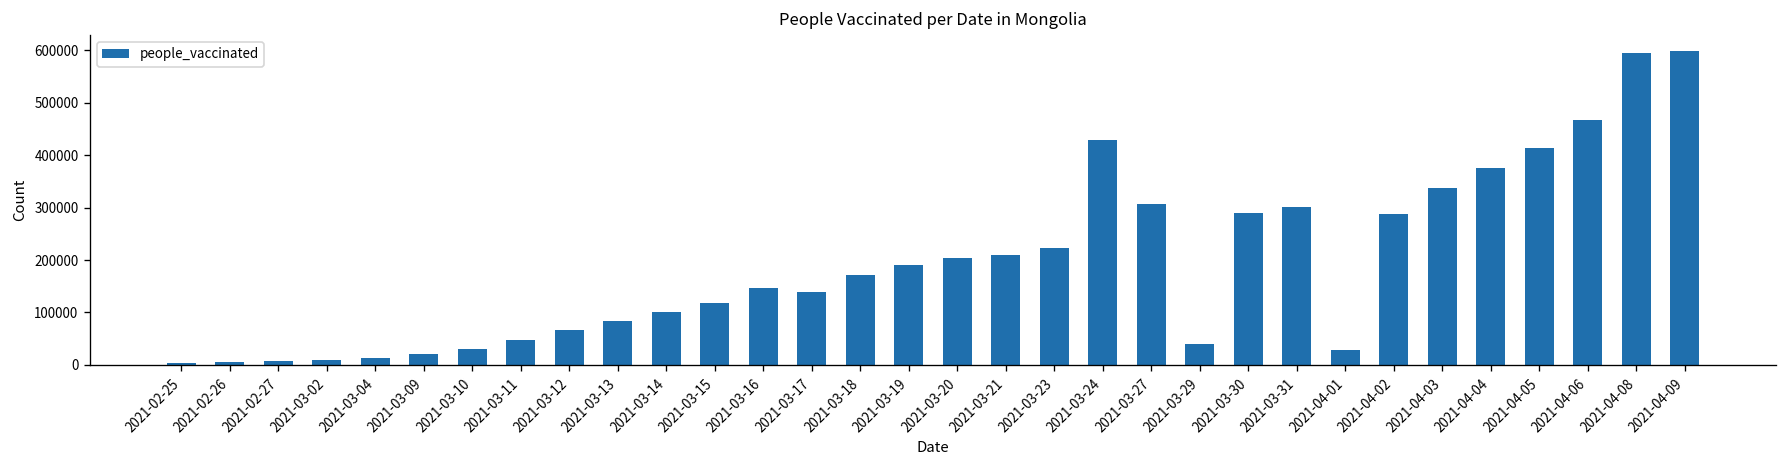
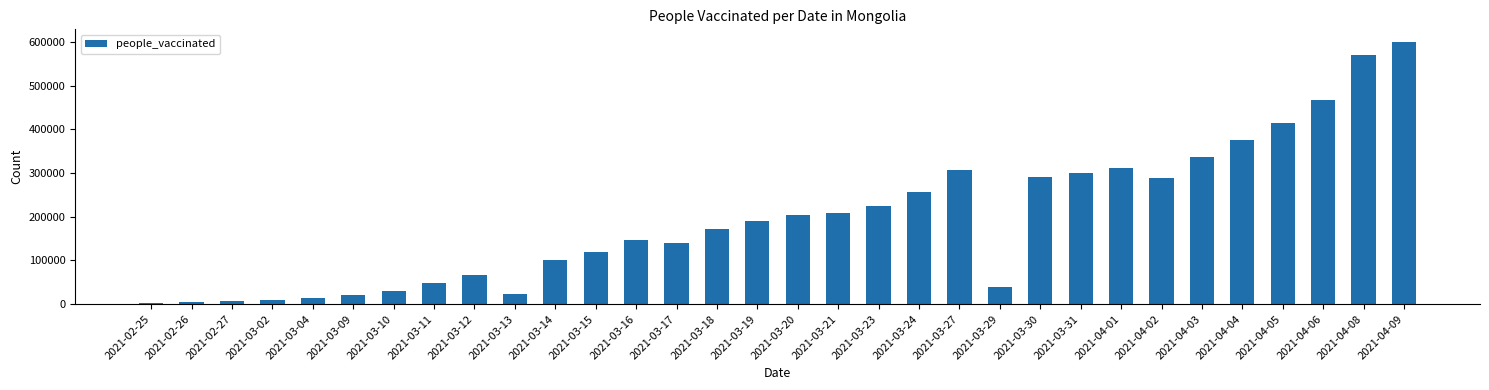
  {
    "2021-02-27": 10000,
    "2021-03-02": 10000,
    "2021-03-04": 10000,
    "2021-03-09": 20000,
    "2021-03-10": 30000,
    "2021-03-11": 50000,
    "2021-03-12": 70000,
-   "2021-03-13": 80000,
+   "2021-03-13": 20000,
    "2021-03-14": 100000,
    "2021-03-15": 120000,
    "2021-03-16": 150000,
    "2021-03-17": 140000,
    "2021-03-18": 170000,
    "2021-03-19": 190000,
    "2021-03-20": 200000,
    "2021-03-21": 210000,
    "2021-03-23": 220000,
-   "2021-03-24": 430000,
+   "2021-03-24": 260000,
    "2021-03-27": 310000,
    "2021-03-29": 40000,
    "2021-03-30": 290000,
    "2021-03-31": 300000,
-   "2021-04-01": 30000,
+   "2021-04-01": 310000,
    "2021-04-02": 290000,
    "2021-04-03": 340000,
    "2021-04-04": 380000,
    "2021-04-05": 410000,
    "2021-04-06": 470000,
-   "2021-04-08": 590000,
+   "2021-04-08": 570000,
    "2021-04-09": 600000
  }
